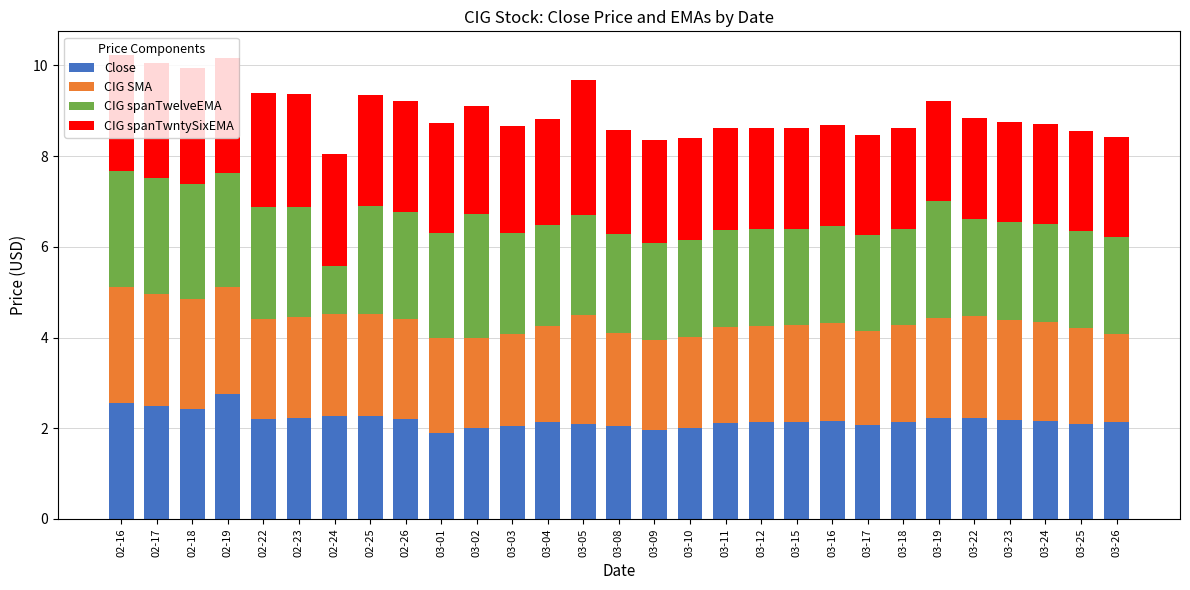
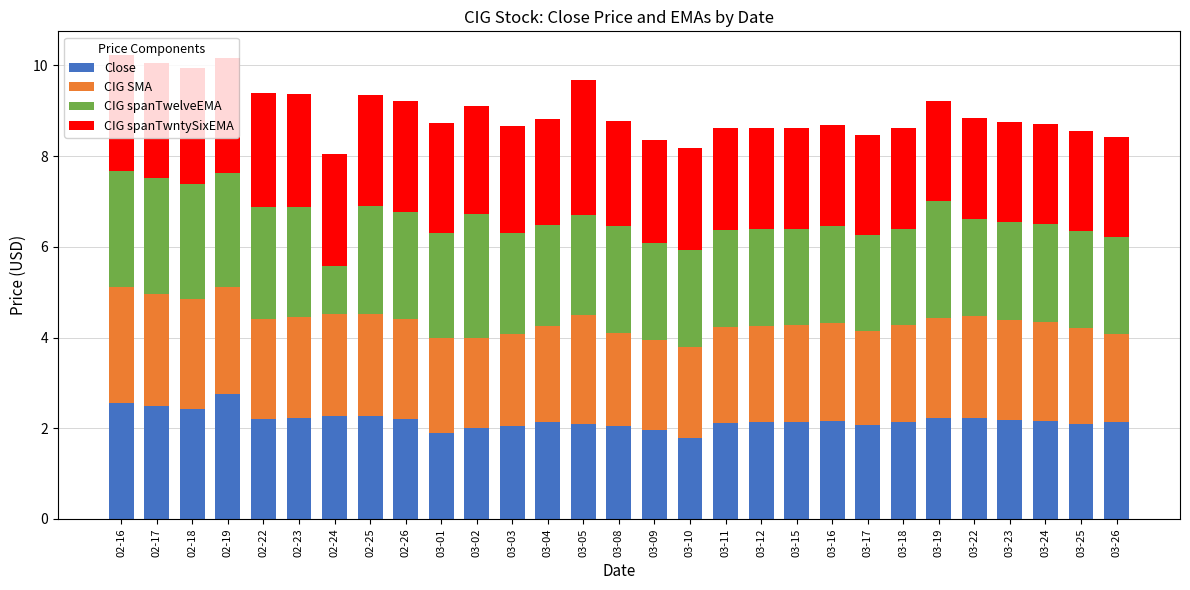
  {
    "Close": {
      "02-16": 2.6,
      "02-17": 2.5,
      "02-18": 2.4,
      "02-19": 2.7,
      "02-22": 2.2,
      "02-23": 2.2,
      "02-24": 2.3,
      "02-25": 2.3,
      "02-26": 2.2,
      "03-01": 1.9,
      "03-02": 2.0,
      "03-03": 2.0,
      "03-04": 2.1,
      "03-05": 2.1,
      "03-08": 2.1,
      "03-09": 2.0,
-     "03-10": 2.0,
+     "03-10": 1.8,
      "03-11": 2.1,
      "03-12": 2.1,
      "03-15": 2.1,
      "03-16": 2.2,
      "03-17": 2.1,
      "03-18": 2.1,
      "03-19": 2.2,
      "03-22": 2.2,
      "03-23": 2.2,
      "03-24": 2.2,
      "03-25": 2.1,
      "03-26": 2.1
    },
    "CIG SMA": {
      "02-16": 2.6,
      "02-17": 2.5,
      "02-18": 2.4,
      "02-19": 2.4,
      "02-22": 2.2,
      "02-23": 2.2,
      "02-24": 2.3,
      "02-25": 2.3,
      "02-26": 2.2,
      "03-01": 2.1,
      "03-02": 2.0,
      "03-03": 2.0,
      "03-04": 2.1,
      "03-05": 2.4,
      "03-08": 2.1,
      "03-09": 2.0,
      "03-10": 2.0,
      "03-11": 2.1,
      "03-12": 2.1,
      "03-15": 2.1,
      "03-16": 2.2,
      "03-17": 2.1,
      "03-18": 2.1,
      "03-19": 2.2,
      "03-22": 2.2,
      "03-23": 2.2,
      "03-24": 2.2,
      "03-25": 2.1,
      "03-26": 1.9
    },
    "CIG spanTwelveEMA": {
      "02-16": 2.6,
      "02-17": 2.5,
      "02-18": 2.5,
      "02-19": 2.5,
      "02-22": 2.5,
      "02-23": 2.4,
      "02-24": 1.0,
      "02-25": 2.4,
      "02-26": 2.4,
      "03-01": 2.3,
      "03-02": 2.7,
      "03-03": 2.2,
      "03-04": 2.2,
      "03-05": 2.2,
-     "03-08": 2.2,
+     "03-08": 2.4,
      "03-09": 2.1,
      "03-10": 2.1,
      "03-11": 2.1,
      "03-12": 2.1,
      "03-15": 2.1,
      "03-16": 2.1,
      "03-17": 2.1,
      "03-18": 2.1,
      "03-19": 2.6,
      "03-22": 2.2,
      "03-23": 2.2,
      "03-24": 2.2,
      "03-25": 2.2,
      "03-26": 2.2
    },
    "CIG spanTwntySixEMA": {
      "02-22": 2.5,
      "02-23": 2.5,
      "02-24": 2.5,
      "02-25": 2.5,
      "02-26": 2.4,
      "03-01": 2.4,
      "03-02": 2.4,
      "03-03": 2.4,
      "03-04": 2.3,
      "03-05": 3.0,
      "03-08": 2.3,
      "03-09": 2.3,
      "03-10": 2.3,
      "03-11": 2.2,
      "03-12": 2.2,
      "03-15": 2.2,
      "03-16": 2.2,
      "03-17": 2.2,
      "03-18": 2.2,
      "03-19": 2.2,
      "03-22": 2.2,
      "03-23": 2.2,
      "03-24": 2.2,
      "03-25": 2.2,
      "03-26": 2.2
    }
  }
